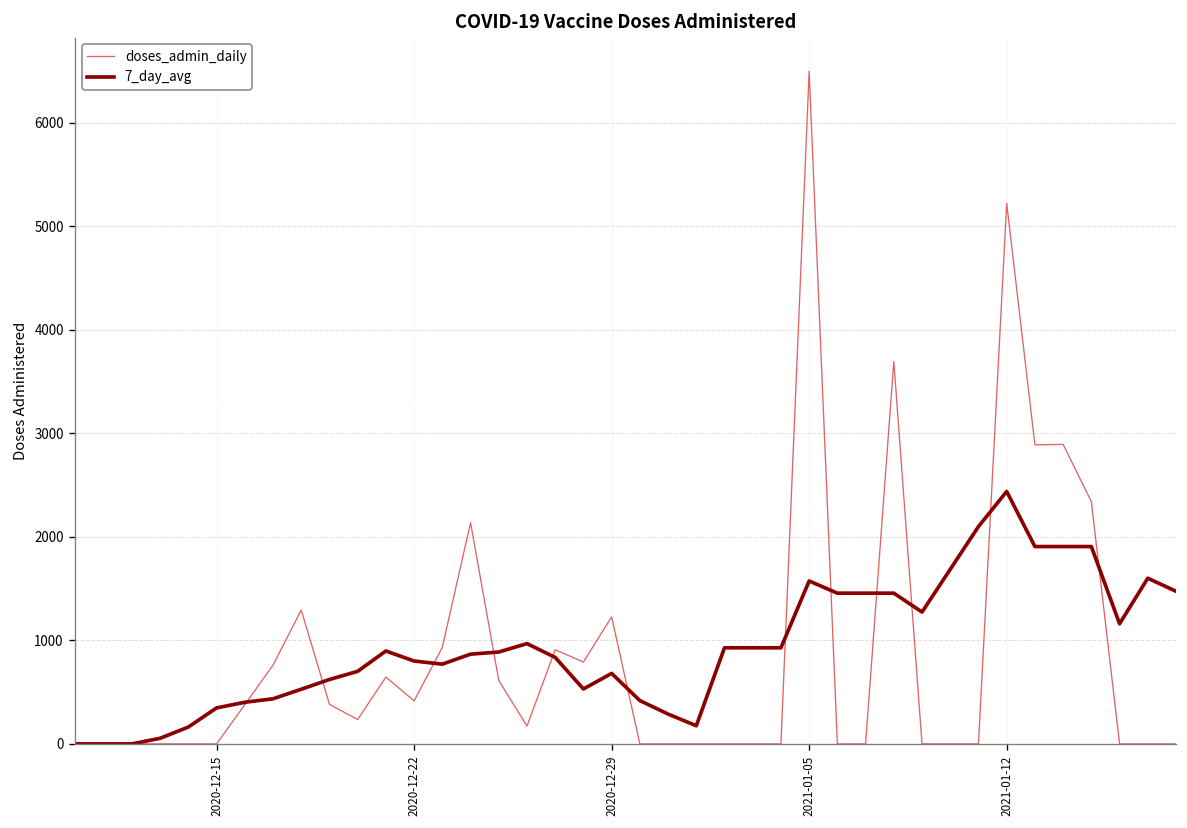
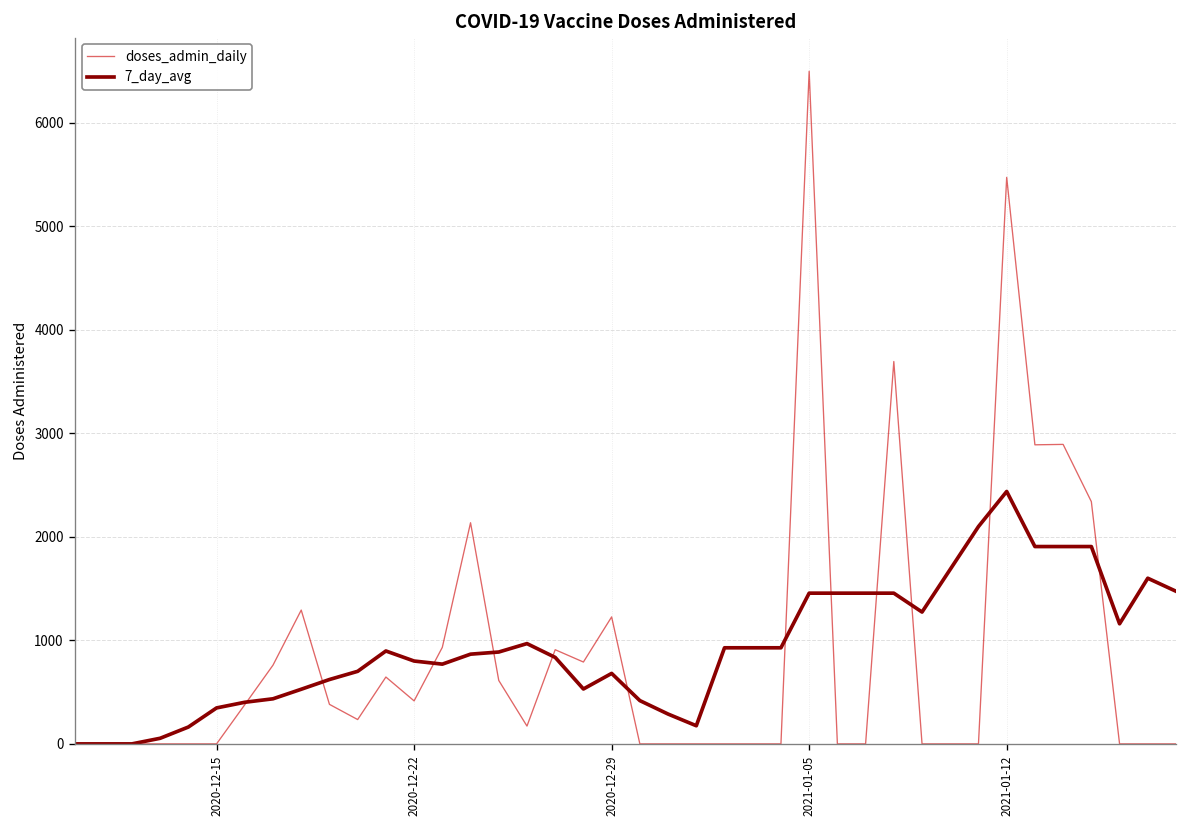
  {
    "doses_admin_daily": {
      "2020-12-15": 0,
      "2020-12-22": 400,
      "2020-12-29": 1200,
      "2021-01-05": 6500,
-     "2021-01-12": 5200
+     "2021-01-12": 5500
    },
    "7_day_avg": {
      "2020-12-15": 300,
      "2020-12-22": 800,
      "2020-12-29": 700,
-     "2021-01-05": 1600,
+     "2021-01-05": 1500,
      "2021-01-12": 2400
    }
  }
